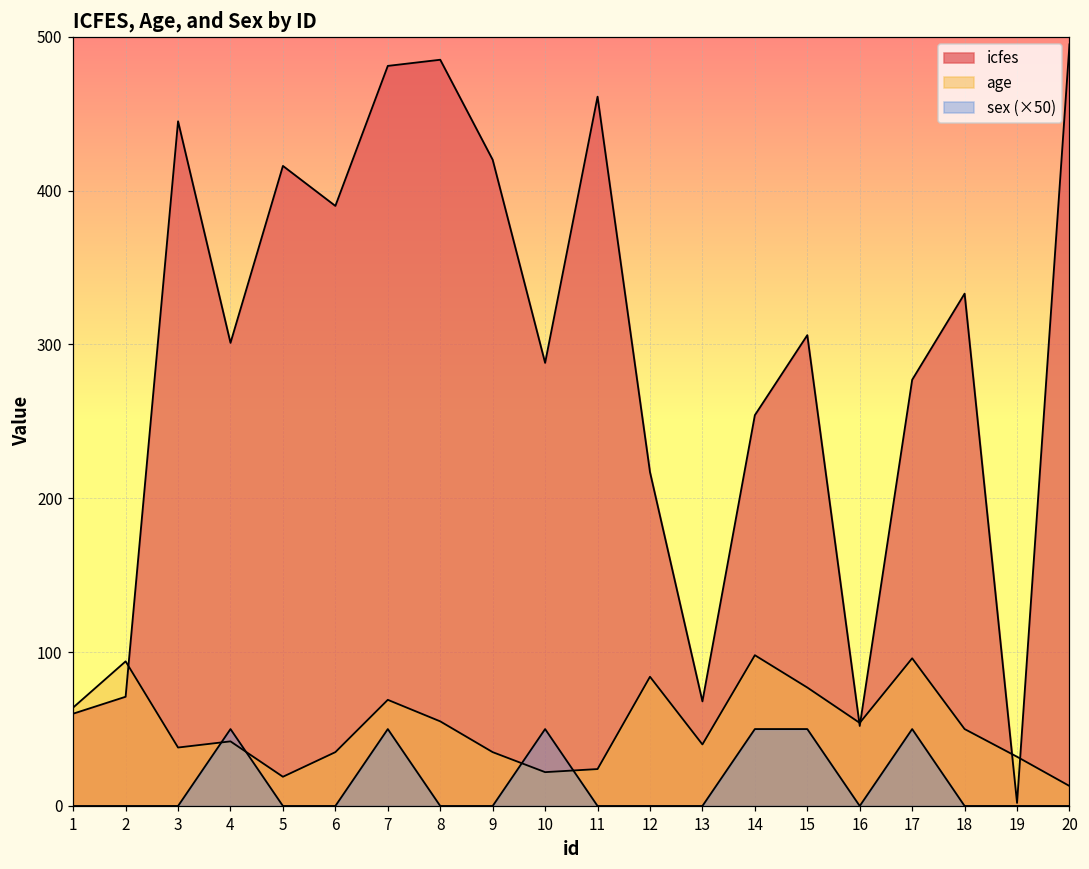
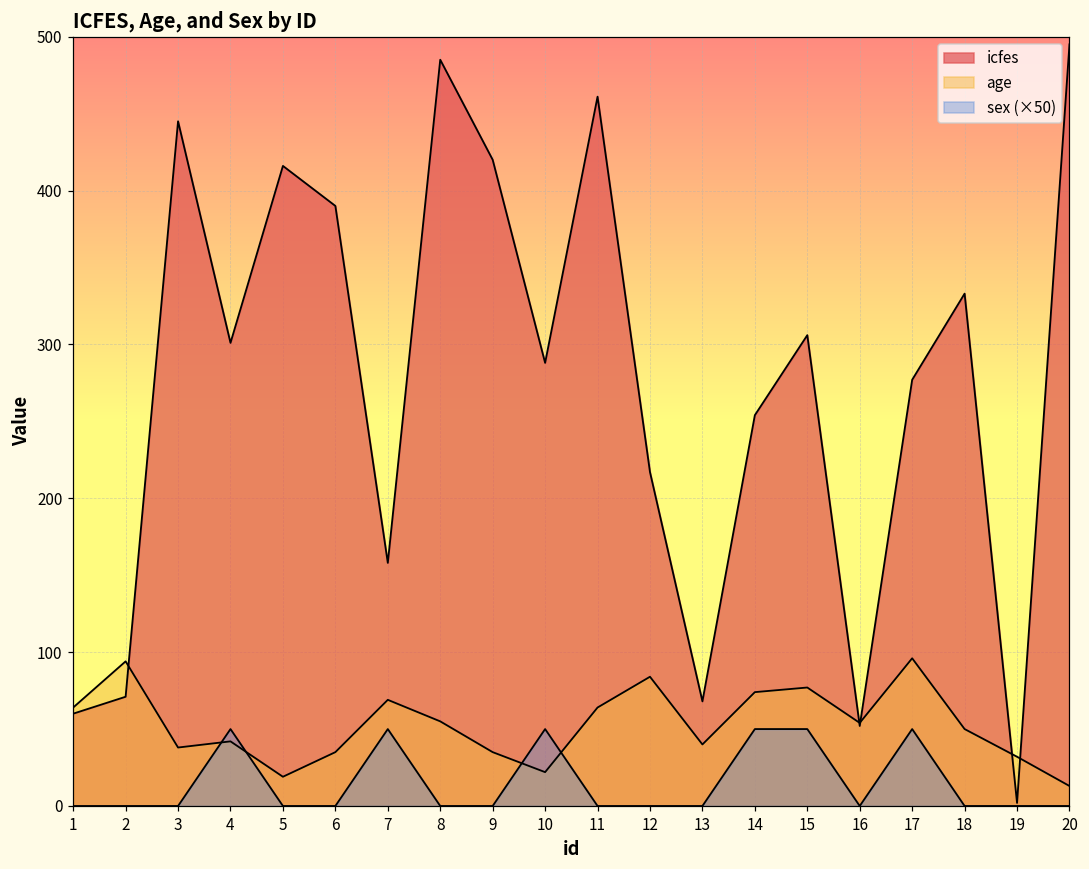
  {
    "icfes": {
      "1": 60,
      "2": 71,
      "3": 445,
      "4": 301,
      "5": 416,
      "6": 390,
-     "7": 481,
+     "7": 158,
      "8": 485,
      "9": 420,
      "10": 288,
      "11": 461,
      "12": 217,
      "13": 68,
      "14": 254,
      "15": 306,
      "16": 52,
      "17": 277,
      "18": 333,
      "19": 2,
      "20": 495
    },
    "age": {
      "1": 64,
      "2": 94,
      "3": 38,
      "4": 42,
      "5": 19,
      "6": 35,
      "7": 69,
      "8": 55,
      "9": 35,
      "10": 22,
-     "11": 24,
+     "11": 64,
      "12": 84,
      "13": 40,
-     "14": 98,
+     "14": 74,
      "15": 77,
      "16": 54,
      "17": 96,
      "18": 50,
      "19": 32,
      "20": 13
    },
    "sex (×50)": {
      "1": 0,
      "2": 0,
      "3": 0,
      "4": 50,
      "5": 0,
      "6": 0,
      "7": 50,
      "8": 0,
      "9": 0,
      "10": 50,
      "11": 0,
      "12": 0,
      "13": 0,
      "14": 50,
      "15": 50,
      "16": 0,
      "17": 50,
      "18": 0,
      "19": 0,
      "20": 0
    }
  }
